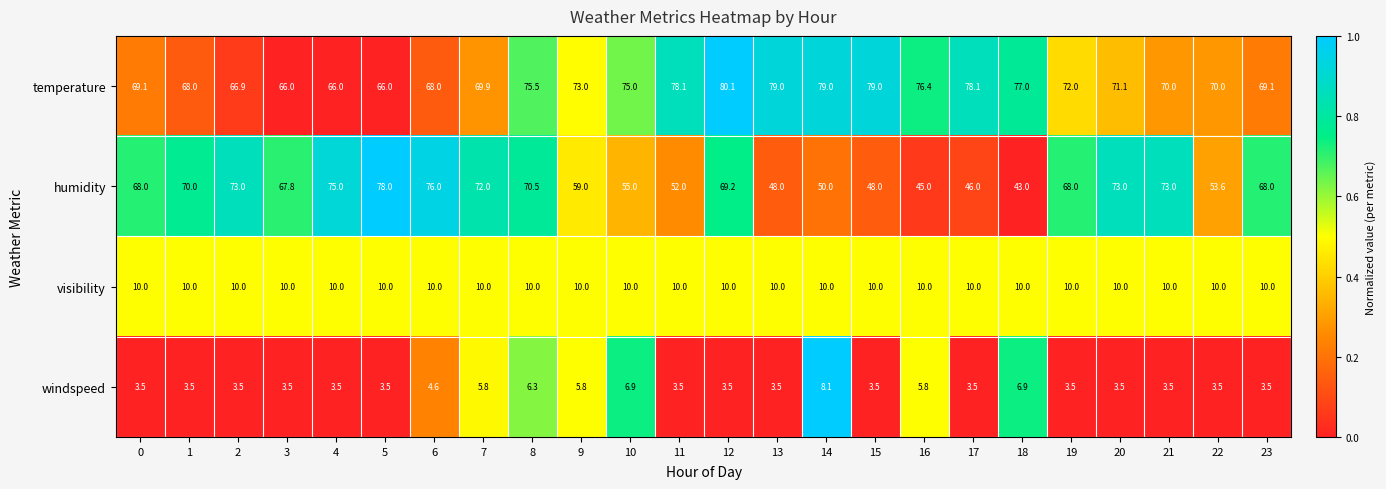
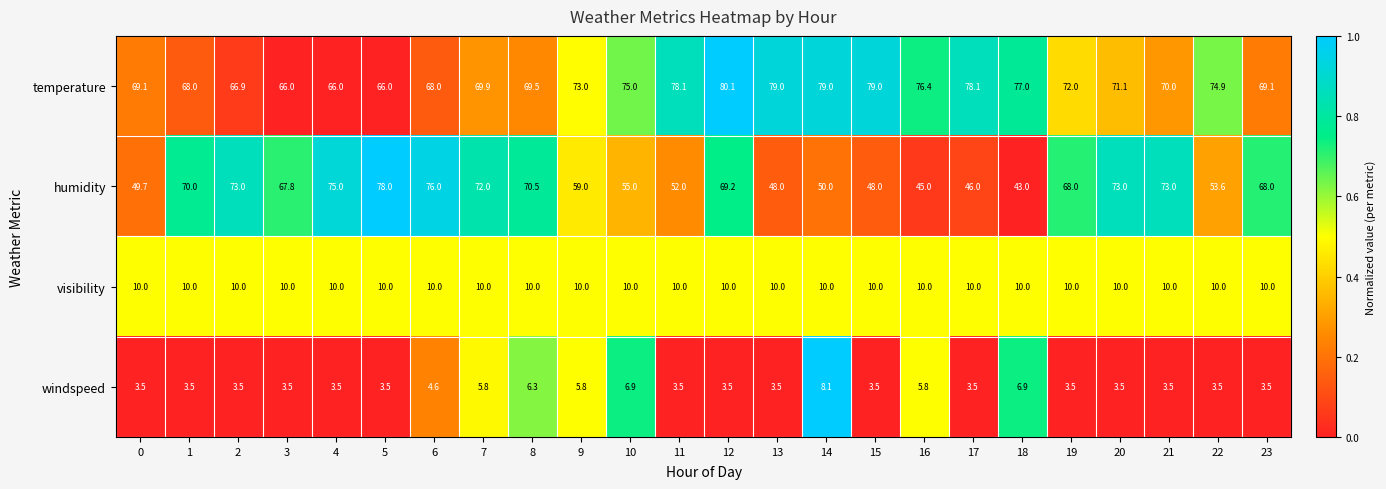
  {
    "temperature": {
      "0": 69.1,
      "1": 68.0,
      "2": 66.9,
      "3": 66.0,
      "4": 66.0,
      "5": 66.0,
      "6": 68.0,
      "7": 69.9,
-     "8": 75.5,
+     "8": 69.5,
      "9": 73.0,
      "10": 75.0,
      "11": 78.1,
      "12": 80.1,
      "13": 79.0,
      "14": 79.0,
      "15": 79.0,
      "16": 76.4,
      "17": 78.1,
      "18": 77.0,
      "19": 72.0,
      "20": 71.1,
      "21": 70.0,
-     "22": 70.0,
+     "22": 74.9,
      "23": 69.1
    },
    "humidity": {
-     "0": 68.0,
+     "0": 49.7,
      "1": 70.0,
      "2": 73.0,
      "3": 67.8,
      "4": 75.0,
      "5": 78.0,
      "6": 76.0,
      "7": 72.0,
      "8": 70.5,
      "9": 59.0,
      "10": 55.0,
      "11": 52.0,
      "12": 69.2,
      "13": 48.0,
      "14": 50.0,
      "15": 48.0,
      "16": 45.0,
      "17": 46.0,
      "18": 43.0,
      "19": 68.0,
      "20": 73.0,
      "21": 73.0,
      "22": 53.6,
      "23": 68.0
    },
    "visibility": {
      "0": 10.0,
      "1": 10.0,
      "2": 10.0,
      "3": 10.0,
      "4": 10.0,
      "5": 10.0,
      "6": 10.0,
      "7": 10.0,
      "8": 10.0,
      "9": 10.0,
      "10": 10.0,
      "11": 10.0,
      "12": 10.0,
      "13": 10.0,
      "14": 10.0,
      "15": 10.0,
      "16": 10.0,
      "17": 10.0,
      "18": 10.0,
      "19": 10.0,
      "20": 10.0,
      "21": 10.0,
      "22": 10.0,
      "23": 10.0
    },
    "windspeed": {
      "0": 3.5,
      "1": 3.5,
      "2": 3.5,
      "3": 3.5,
      "4": 3.5,
      "5": 3.5,
      "6": 4.6,
      "7": 5.8,
      "8": 6.3,
      "9": 5.8,
      "10": 6.9,
      "11": 3.5,
      "12": 3.5,
      "13": 3.5,
      "14": 8.1,
      "15": 3.5,
      "16": 5.8,
      "17": 3.5,
      "18": 6.9,
      "19": 3.5,
      "20": 3.5,
      "21": 3.5,
      "22": 3.5,
      "23": 3.5
    }
  }
